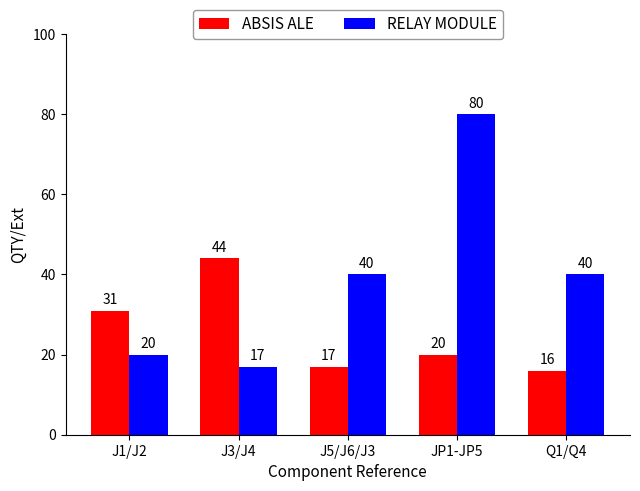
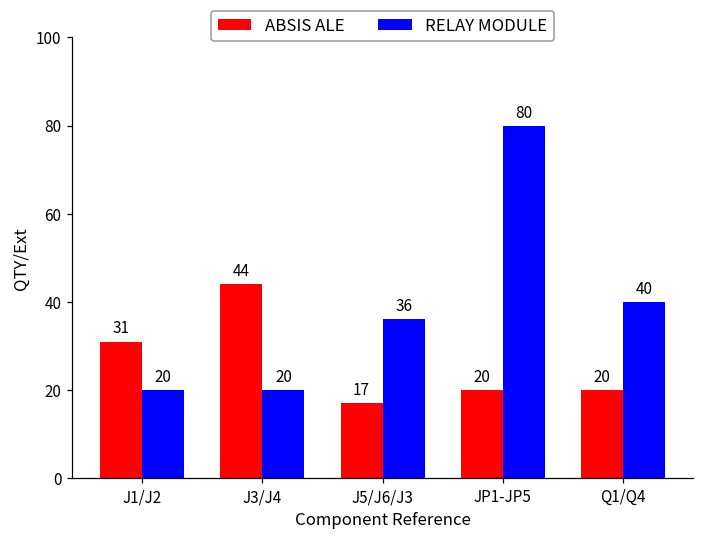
  {
    "ABSIS ALE": {
      "J1/J2": 31,
      "J3/J4": 44,
      "J5/J6/J3": 17,
      "JP1-JP5": 20,
-     "Q1/Q4": 16
+     "Q1/Q4": 20
    },
    "RELAY MODULE": {
      "J1/J2": 20,
-     "J3/J4": 17,
-     "J5/J6/J3": 40,
+     "J3/J4": 20,
+     "J5/J6/J3": 36,
      "JP1-JP5": 80,
      "Q1/Q4": 40
    }
  }
